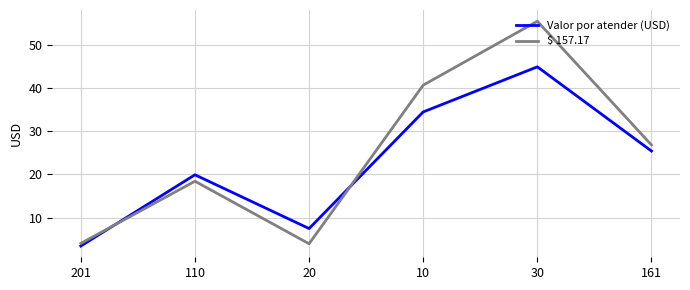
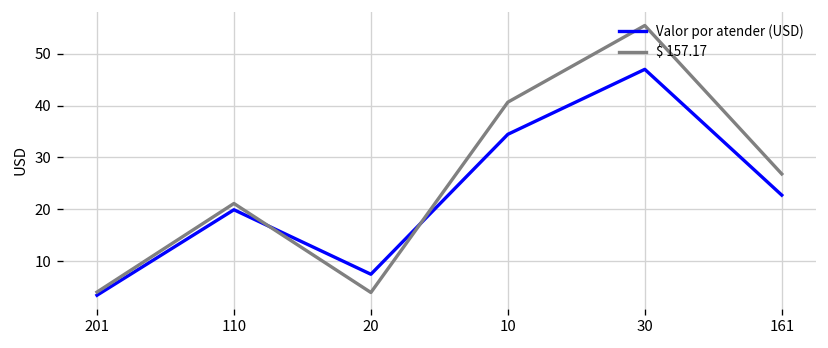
  {
    "Valor por atender (USD)": {
      "201": 3,
      "110": 20,
      "20": 7,
      "10": 34,
-     "30": 45,
-     "161": 25
+     "30": 47,
+     "161": 23
    },
    "$ 157.17": {
      "201": 4,
-     "110": 18,
+     "110": 21,
      "20": 4,
      "10": 41,
      "30": 55,
      "161": 27
    }
  }
